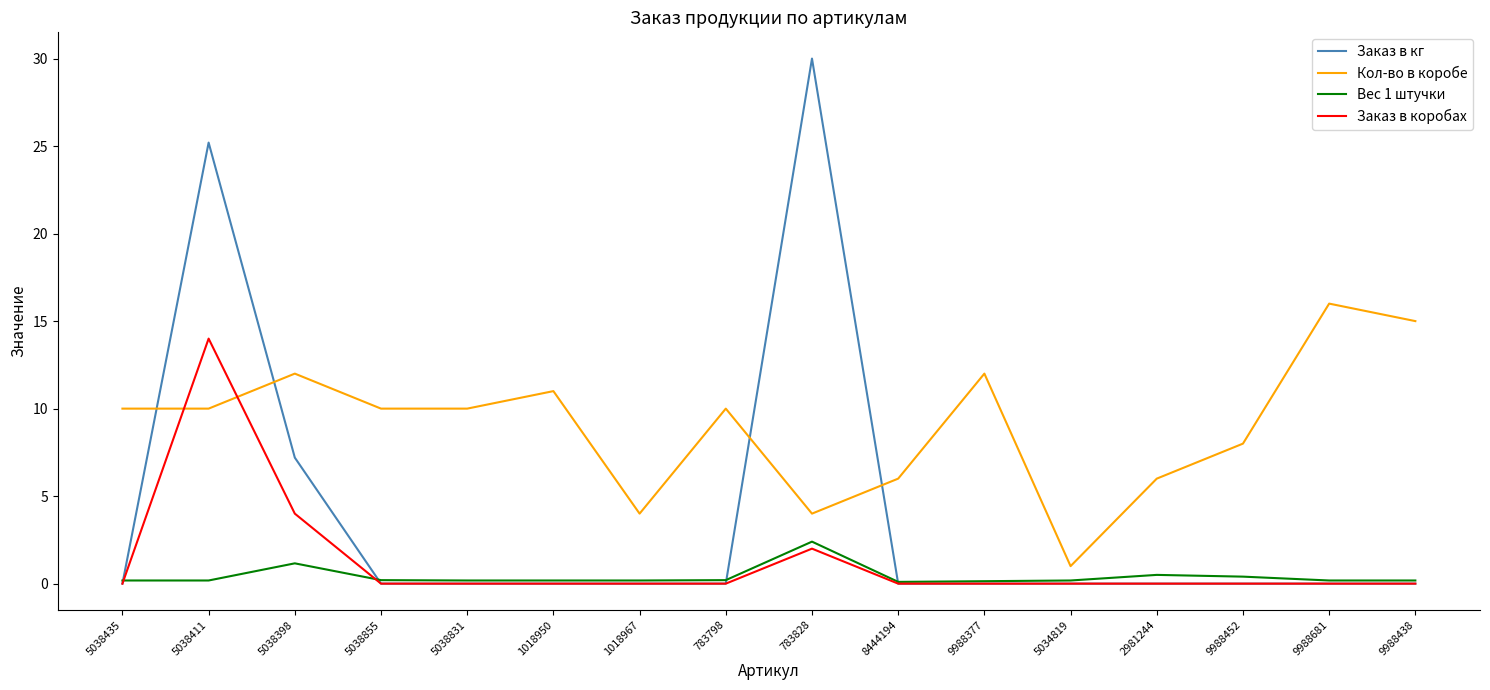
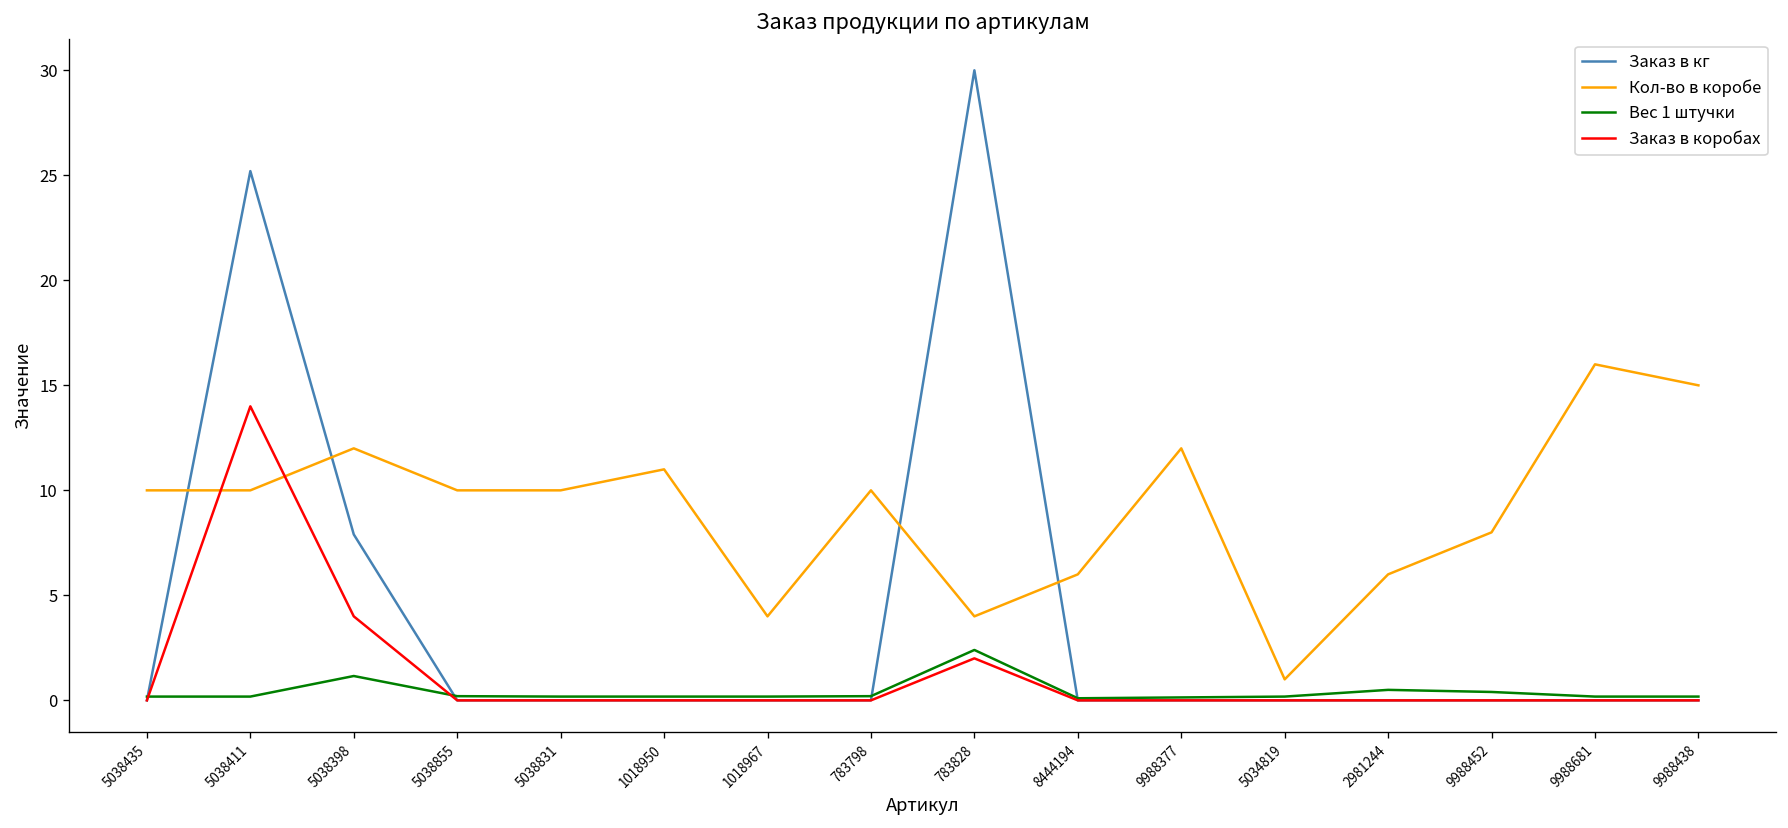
  {
    "Заказ в кг": {
      "5038411": 25.2,
-     "5038398": 7.2,
+     "5038398": 7.9,
      "783828": 30.0
    },
    "Кол-во в коробе": {
      "5038435": 10.0,
      "5038411": 10.0,
      "5038398": 12.0,
      "5038855": 10.0,
      "5038831": 10.0,
      "1018950": 11.0,
      "1018967": 4.0,
      "783798": 10.0,
      "783828": 4.0,
      "8444194": 6.0,
      "9988377": 12.0,
      "5034819": 1.0,
      "2981244": 6.0,
      "9988452": 8.0,
      "9988681": 16.0,
      "9988438": 15.0
    },
    "Вес 1 штучки": {
      "5038435": 0.2,
      "5038411": 0.2,
      "5038398": 1.2,
      "5038855": 0.2,
      "5038831": 0.2,
      "1018950": 0.2,
      "1018967": 0.2,
      "783798": 0.2,
      "783828": 2.4,
      "5034819": 0.2,
      "2981244": 0.5,
      "9988452": 0.4,
      "9988681": 0.2,
      "9988438": 0.2
    },
    "Заказ в коробах": {
      "5038411": 14.0,
      "5038398": 4.0,
      "783828": 2.0
    }
  }
